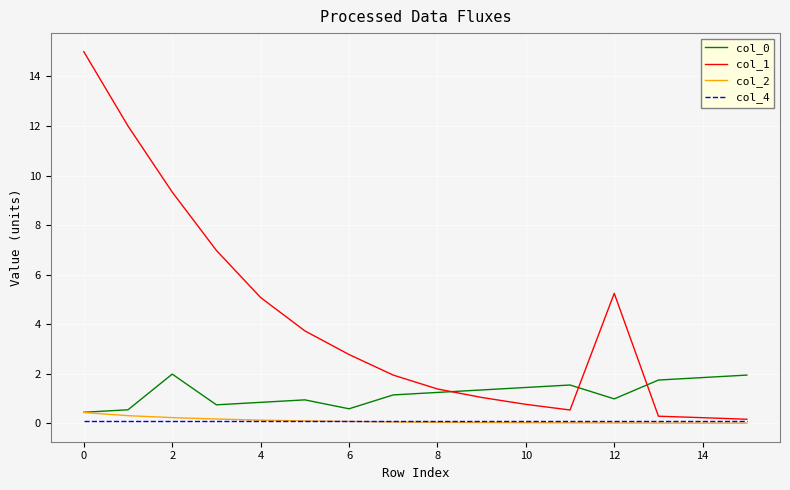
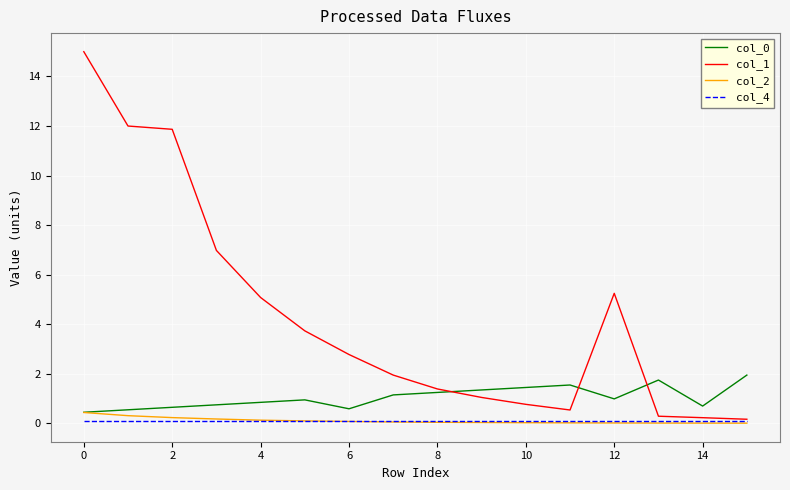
  {
    "col_0": {
-     "2": 2.0,
+     "2": 0.7,
      "4": 0.9,
      "6": 0.6,
      "8": 1.3,
      "10": 1.5,
      "12": 1.0,
-     "14": 1.9
+     "14": 0.7
    },
    "col_1": {
      "0": 15.0,
-     "2": 9.3,
+     "2": 11.9,
      "4": 5.1,
      "6": 2.8,
      "8": 1.4,
      "10": 0.8,
      "12": 5.2,
      "14": 0.2
    },
    "col_2": {
      "2": 0.2
    },
    "col_4": {
      "0": 0.1,
      "2": 0.1
    }
  }
